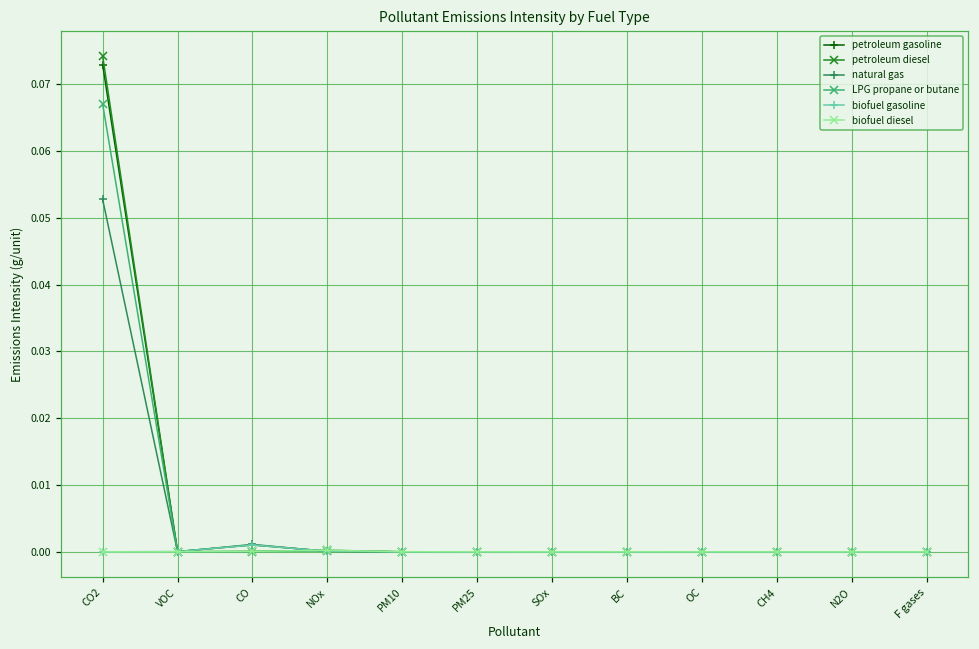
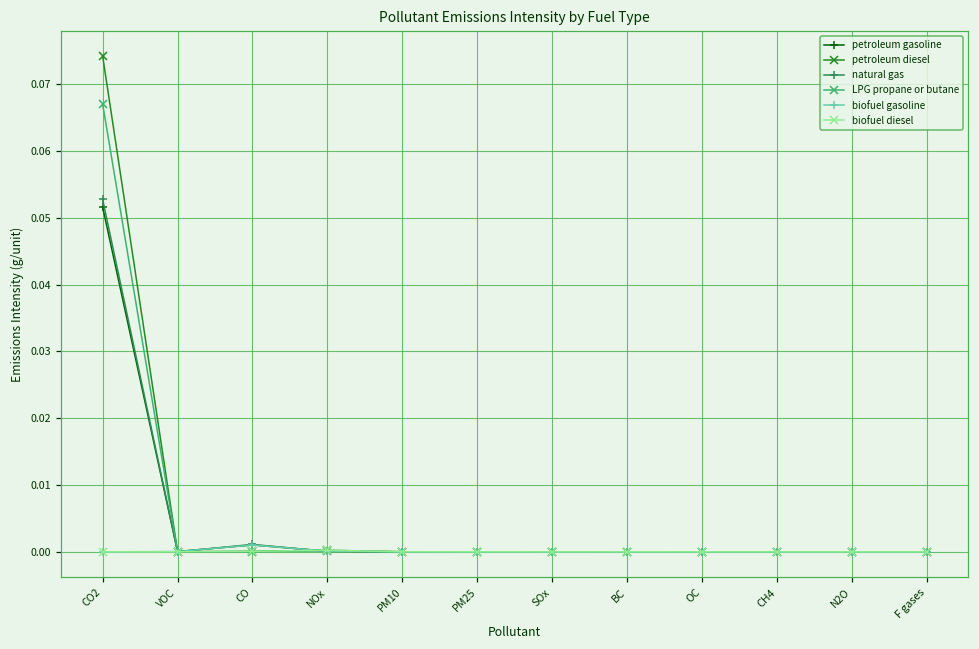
  {
    "petroleum gasoline": {
-     "CO2": 0.073
+     "CO2": 0.052
    }
  }
